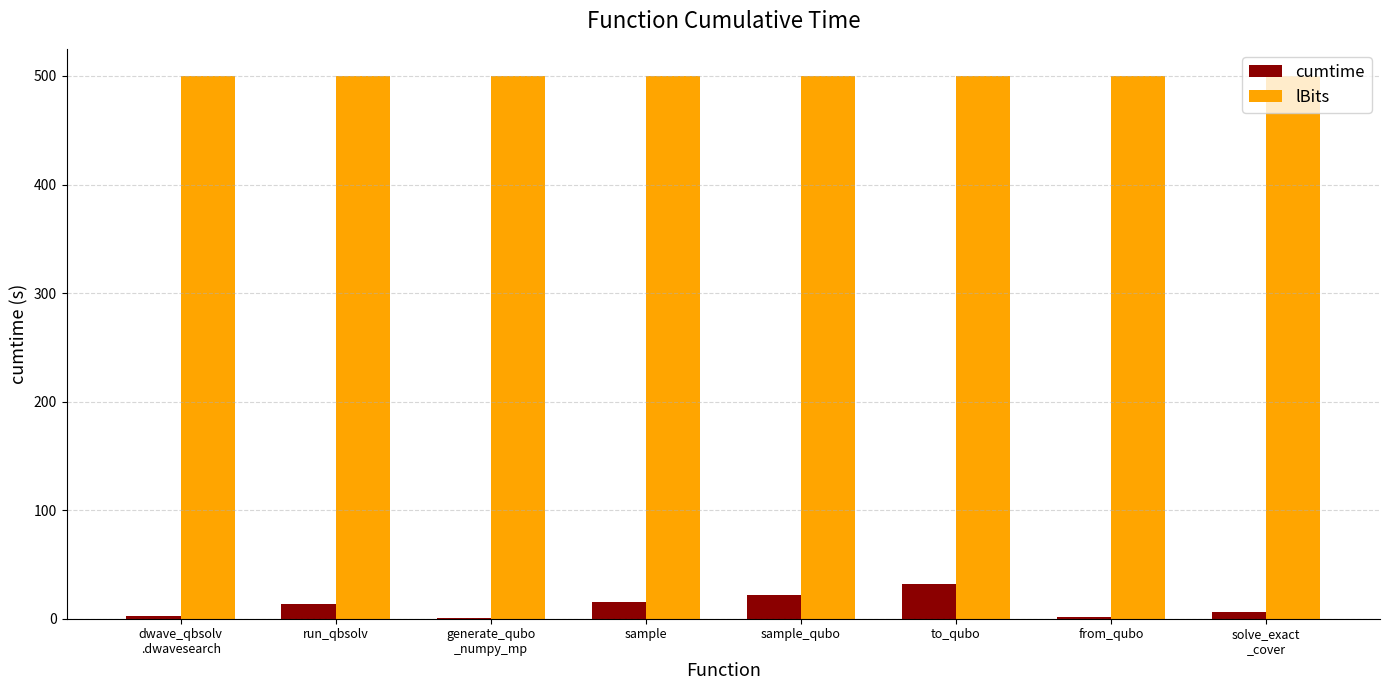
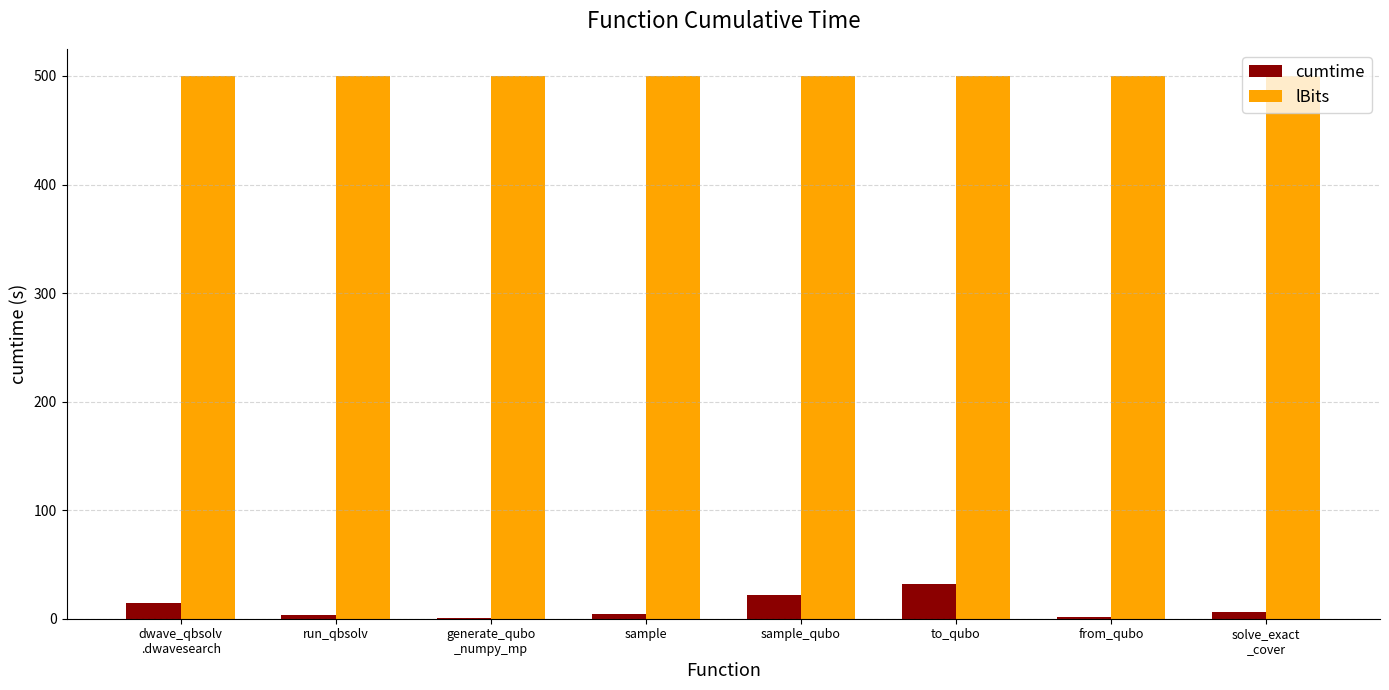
  {
    "cumtime": {
-     "dwave_qbsolv .dwavesearch": 3,
-     "run_qbsolv": 14,
-     "sample": 16,
+     "dwave_qbsolv .dwavesearch": 15,
+     "run_qbsolv": 4,
+     "sample": 4,
      "sample_qubo": 22,
      "to_qubo": 32,
      "solve_exact _cover": 6
    },
    "lBits": {
      "dwave_qbsolv .dwavesearch": 500,
      "run_qbsolv": 500,
      "generate_qubo _numpy_mp": 500,
      "sample": 500,
      "sample_qubo": 500,
      "to_qubo": 500,
      "from_qubo": 500
    }
  }
